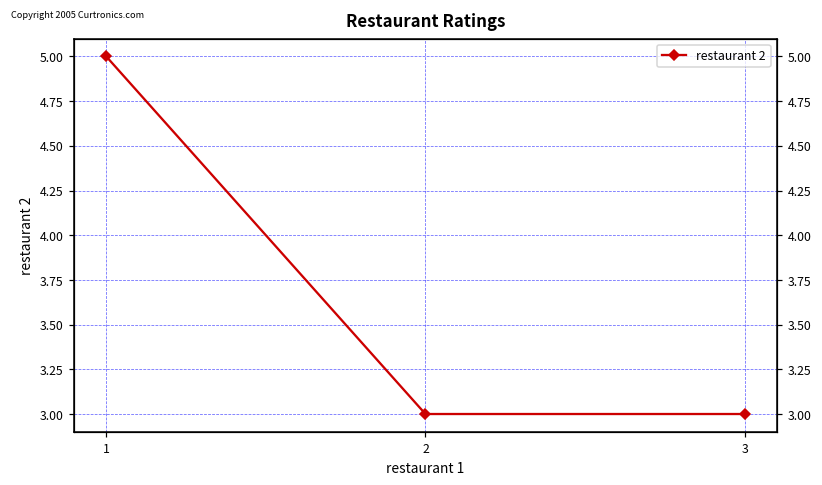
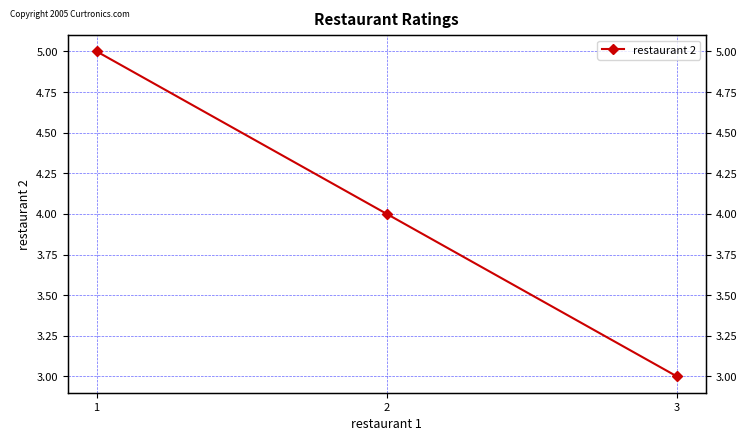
  {
    "1": 5,
-   "2": 3,
+   "2": 4,
    "3": 3
  }
